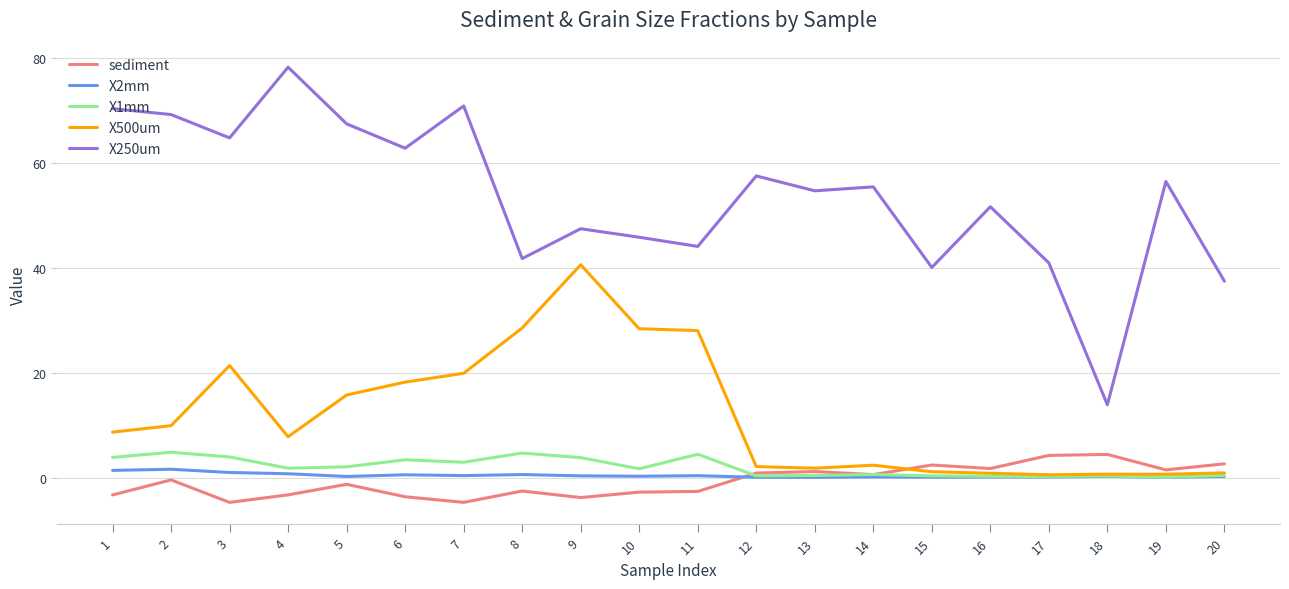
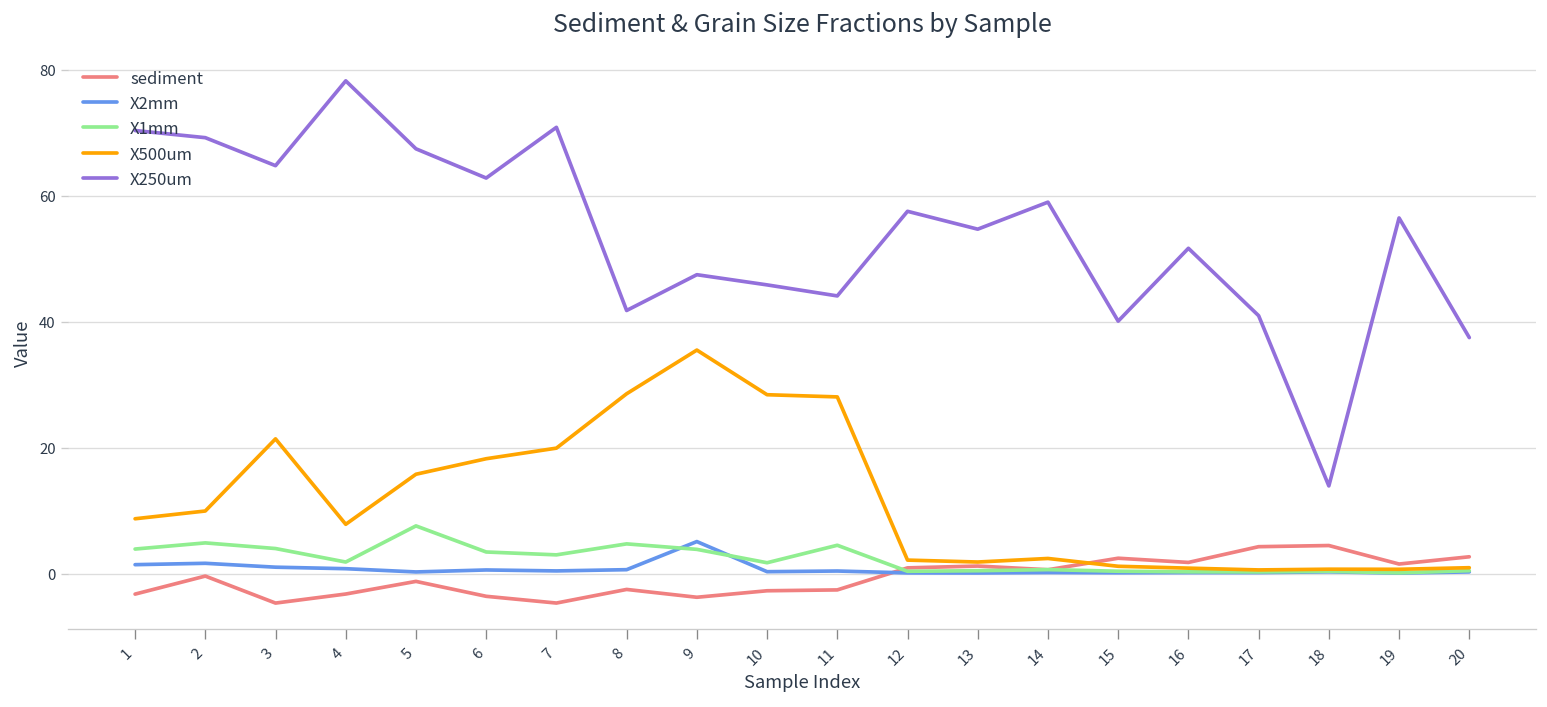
  {
    "sediment": {
      "1": -3,
      "2": 0,
      "3": -5,
      "4": -3,
      "5": -1,
      "6": -4,
      "7": -5,
      "8": -3,
      "9": -4,
      "10": -3,
      "11": -3,
      "12": 1,
      "13": 1,
      "15": 2,
      "16": 2,
      "17": 4,
      "18": 4,
      "19": 2,
      "20": 3
    },
    "X2mm": {
      "1": 1,
      "2": 2,
      "3": 1,
      "4": 1,
      "5": 0,
      "6": 1,
      "7": 0,
      "8": 1,
-     "9": 0,
+     "9": 5,
      "10": 0,
      "11": 0
    },
    "X1mm": {
      "1": 4,
      "2": 5,
      "3": 4,
      "4": 2,
-     "5": 2,
+     "5": 8,
      "6": 3,
      "7": 3,
      "8": 5,
      "9": 4,
      "10": 2,
      "11": 4
    },
    "X500um": {
      "1": 9,
      "2": 10,
      "3": 21,
      "4": 8,
      "5": 16,
      "6": 18,
      "7": 20,
      "8": 29,
-     "9": 41,
+     "9": 35,
      "10": 28,
      "11": 28,
      "12": 2,
      "13": 2,
      "14": 2,
      "15": 1,
      "16": 1,
      "19": 1
    },
    "X250um": {
      "1": 70,
      "2": 69,
      "3": 65,
      "4": 78,
      "5": 67,
      "6": 63,
      "7": 71,
      "8": 42,
      "9": 47,
      "10": 46,
      "11": 44,
      "12": 57,
      "13": 55,
-     "14": 55,
+     "14": 59,
      "15": 40,
      "16": 52,
      "17": 41,
      "18": 14,
      "19": 56,
      "20": 37
    }
  }
